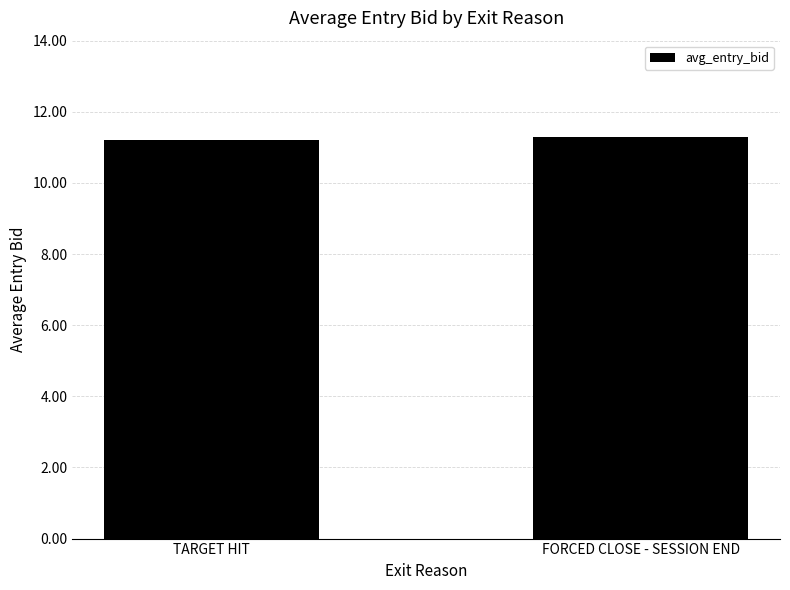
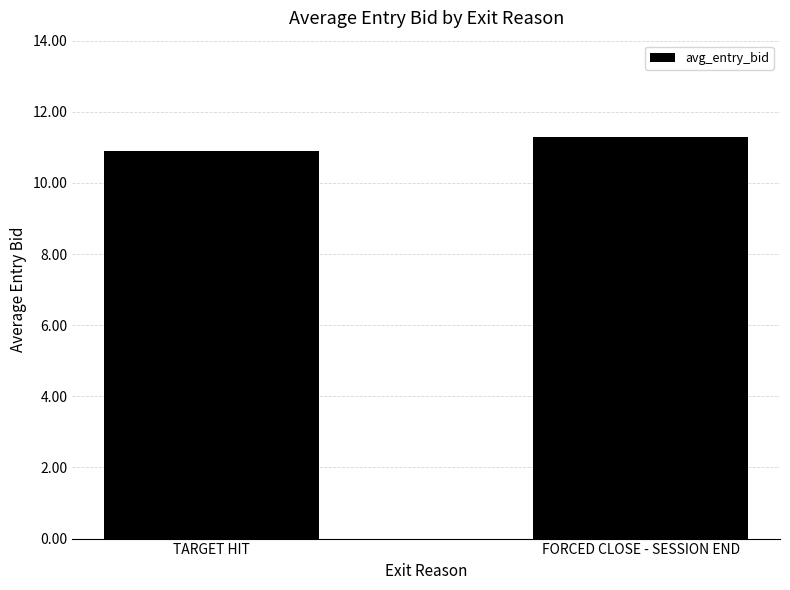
  {
-   "TARGET HIT": 11.2,
+   "TARGET HIT": 10.9,
    "FORCED CLOSE - SESSION END": 11.3
  }
